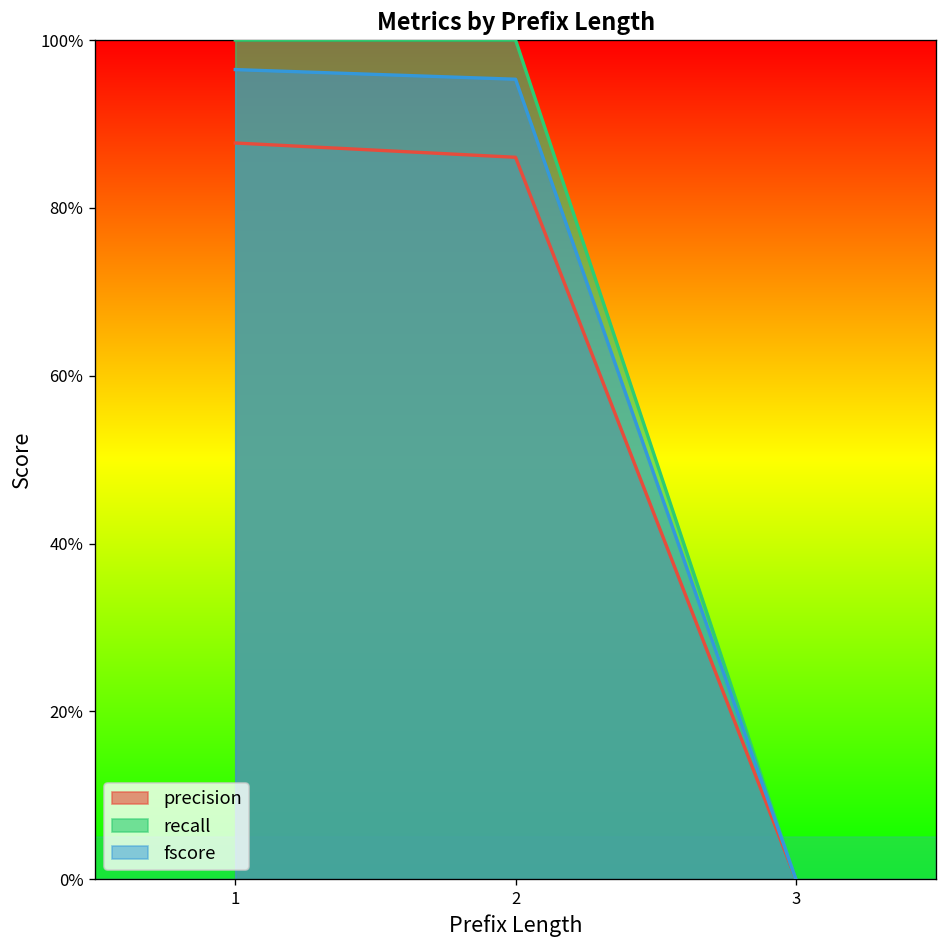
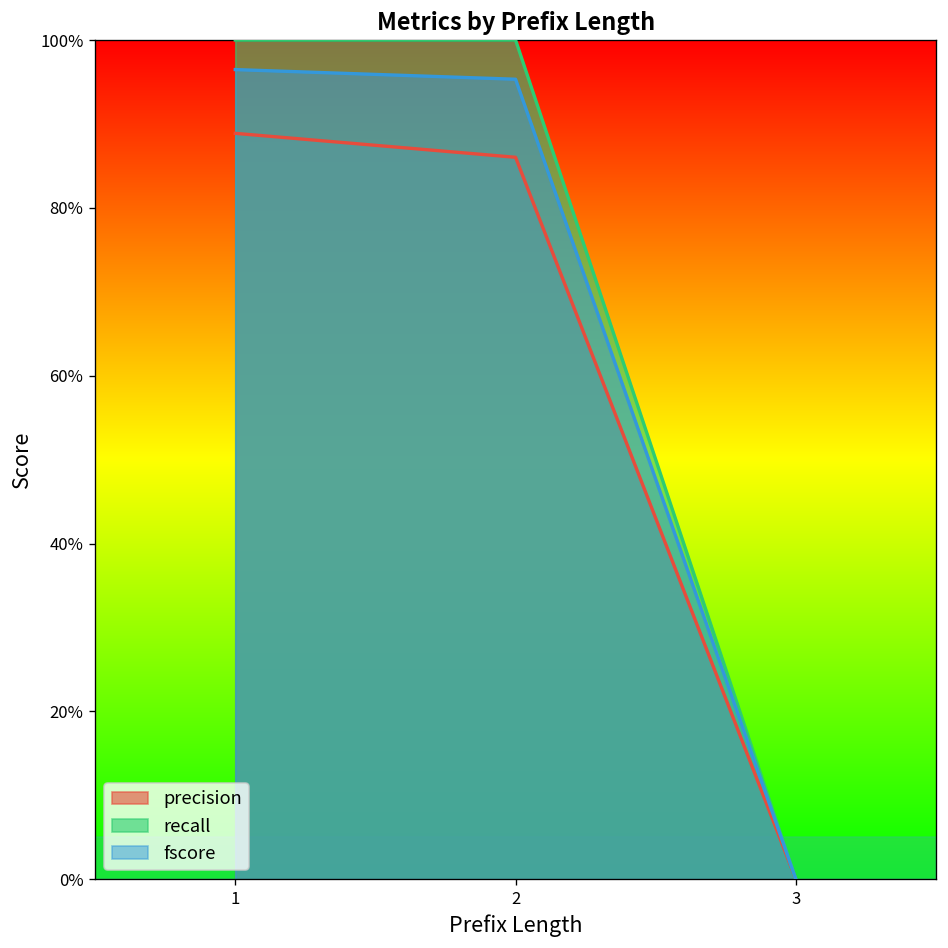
  {
    "precision": {
-     "1": "88%",
+     "1": "89%",
      "2": "86%"
    },
    "recall": {
      "1": "100%",
      "2": "100%"
    },
    "fscore": {
      "1": "96%",
      "2": "95%"
    }
  }
